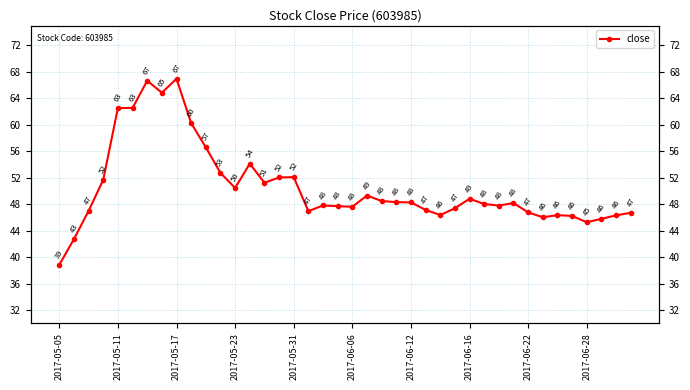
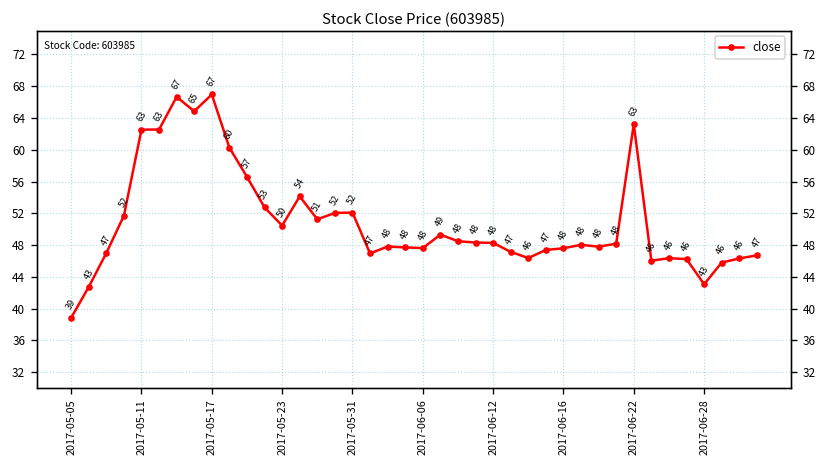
  {
    "2017-05-05": 39,
    "2017-05-11": 63,
    "2017-05-17": 67,
    "2017-05-23": 50,
    "2017-05-31": 52,
    "2017-06-06": 48,
    "2017-06-12": 48,
-   "2017-06-16": 49,
-   "2017-06-22": 47,
-   "2017-06-28": 45
+   "2017-06-16": 48,
+   "2017-06-22": 63,
+   "2017-06-28": 43
  }
